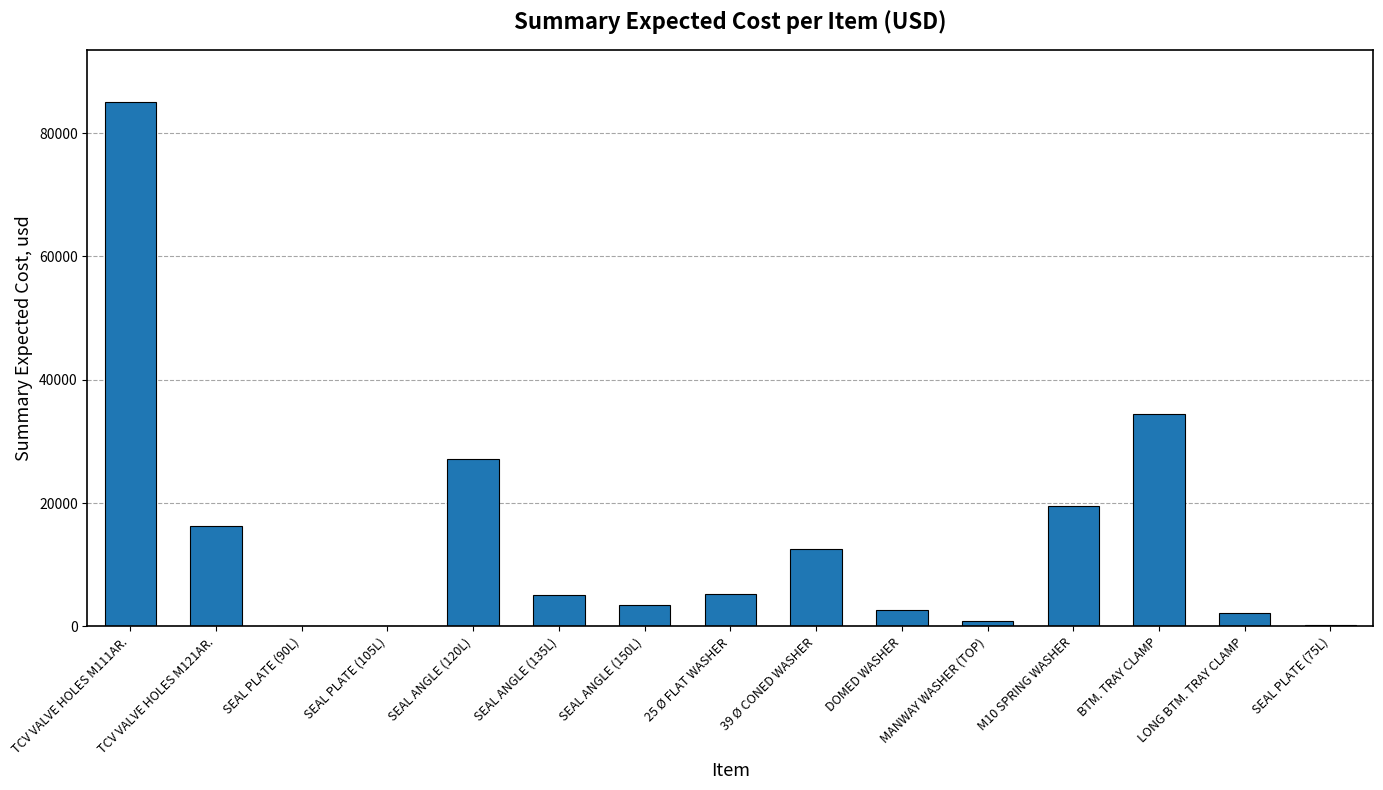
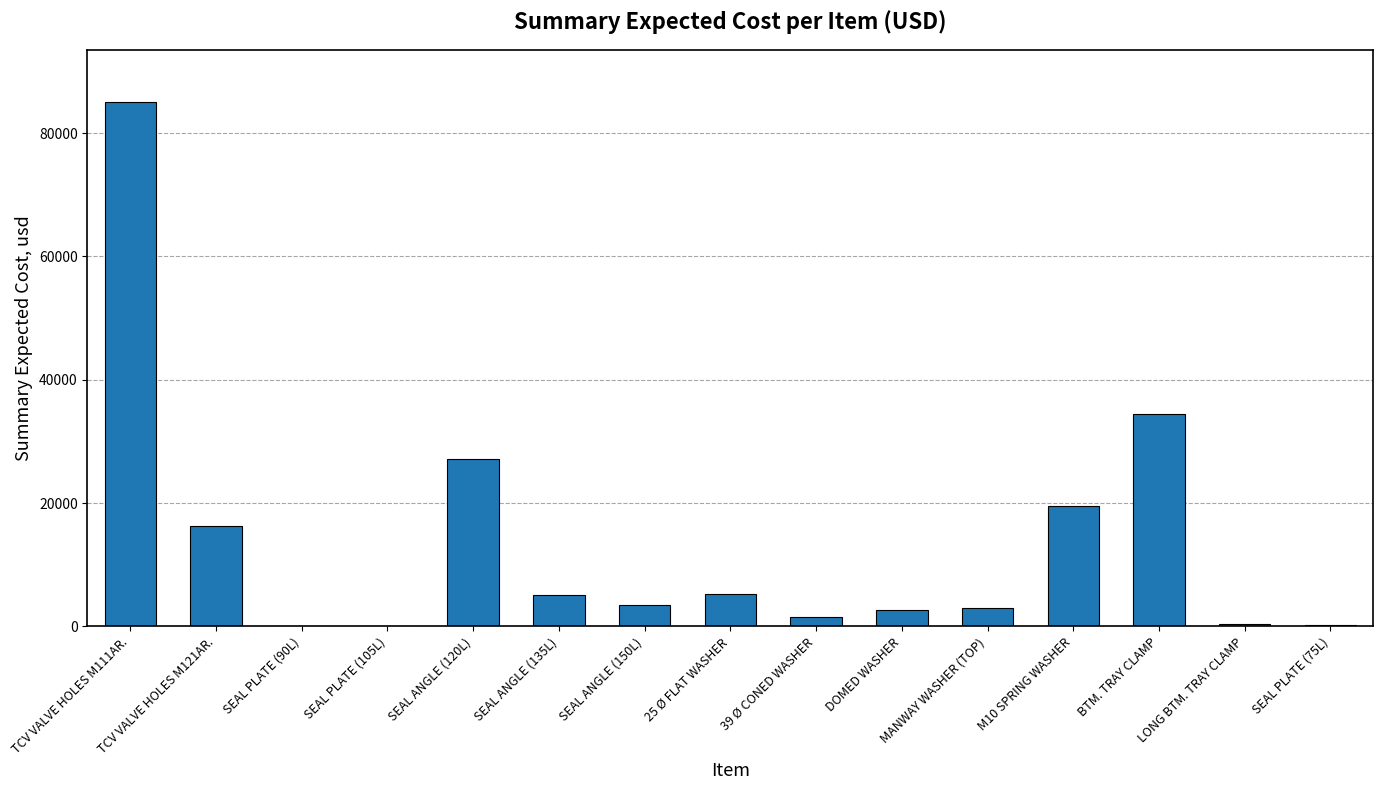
  {
    "TCV VALVE HOLES M111AR.": 85000,
    "TCV VALVE HOLES M121AR.": 16000,
    "SEAL ANGLE (120L)": 27000,
    "SEAL ANGLE (135L)": 5000,
    "SEAL ANGLE (150L)": 3000,
    "25 Ø FLAT WASHER": 5000,
-   "39 Ø CONED WASHER": 13000,
+   "39 Ø CONED WASHER": 1000,
    "DOMED WASHER": 3000,
-   "MANWAY WASHER (TOP)": 1000,
+   "MANWAY WASHER (TOP)": 3000,
    "M10 SPRING WASHER": 20000,
    "BTM. TRAY CLAMP": 34000,
-   "LONG BTM. TRAY CLAMP": 2000
+   "LONG BTM. TRAY CLAMP": 0
  }
